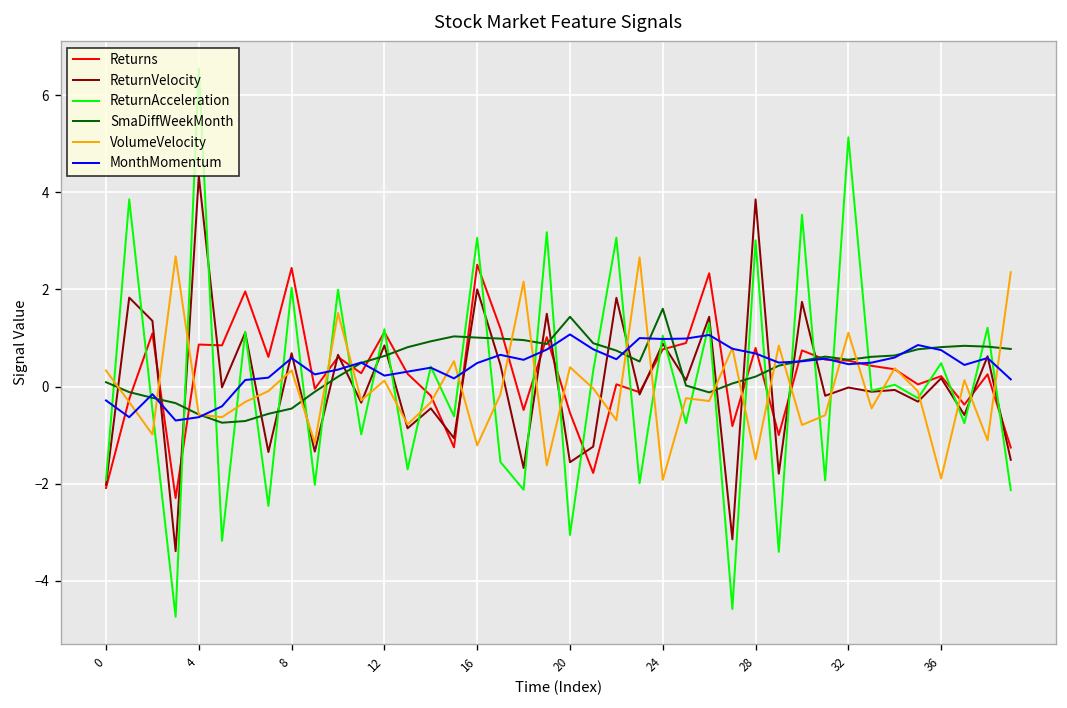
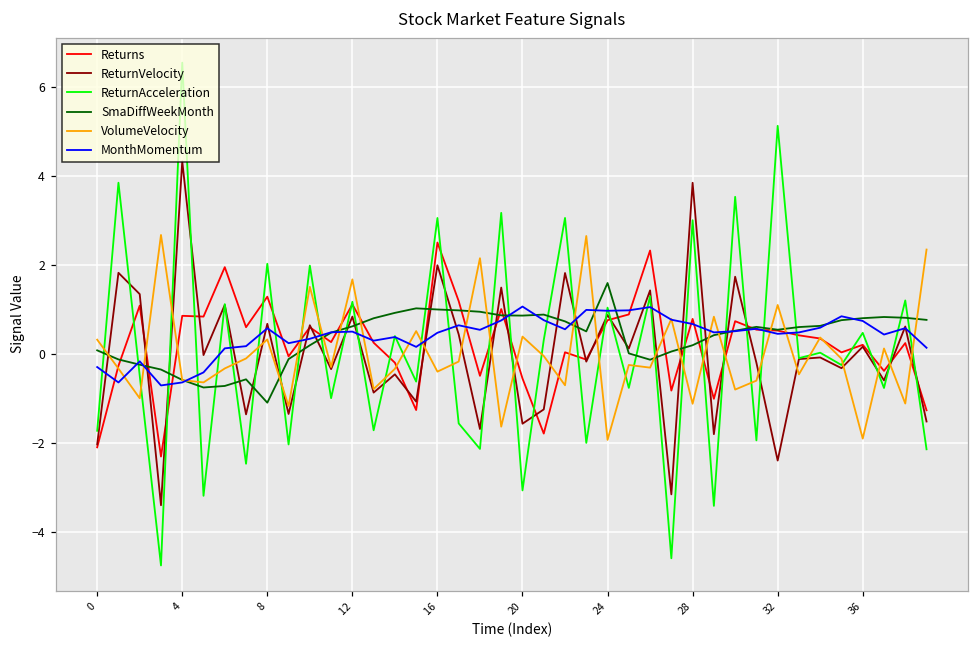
  {
    "Returns": {
      "0": -2.1,
      "4": 0.9,
-     "8": 2.4,
+     "8": 1.3,
      "16": 2.5,
      "20": -0.5,
      "24": 0.8,
      "28": 0.8
    },
    "ReturnVelocity": {
      "0": -2.0,
      "4": 4.3,
      "8": 0.7,
      "12": 0.8,
      "16": 2.0,
      "20": -1.6,
      "24": 0.9,
      "28": 3.9,
-     "32": 0.0
+     "32": -2.4
    },
    "ReturnAcceleration": {
-     "0": -1.9,
+     "0": -1.7,
      "8": 2.0,
      "16": 3.1,
      "20": -3.1,
      "24": 1.0,
      "28": 3.0,
      "32": 5.1,
      "36": 0.5
    },
    "SmaDiffWeekMonth": {
      "0": 0.1,
-     "8": -0.5,
+     "8": -1.1,
      "12": 0.6,
      "16": 1.0,
-     "20": 1.4,
+     "20": 0.9,
      "24": 1.6,
      "28": 0.2
    },
    "VolumeVelocity": {
      "0": 0.3,
      "8": 0.3,
-     "12": 0.1,
-     "16": -1.2,
+     "12": 1.7,
+     "16": -0.4,
      "20": 0.4,
      "24": -1.9,
-     "28": -1.5,
+     "28": -1.1,
      "32": 1.1,
      "36": -1.9
    },
    "MonthMomentum": {
      "0": -0.3,
      "8": 0.6,
-     "12": 0.2,
+     "12": 0.5,
      "16": 0.5,
      "20": 1.1,
      "24": 1.0,
      "28": 0.7,
      "32": 0.5
    }
  }
